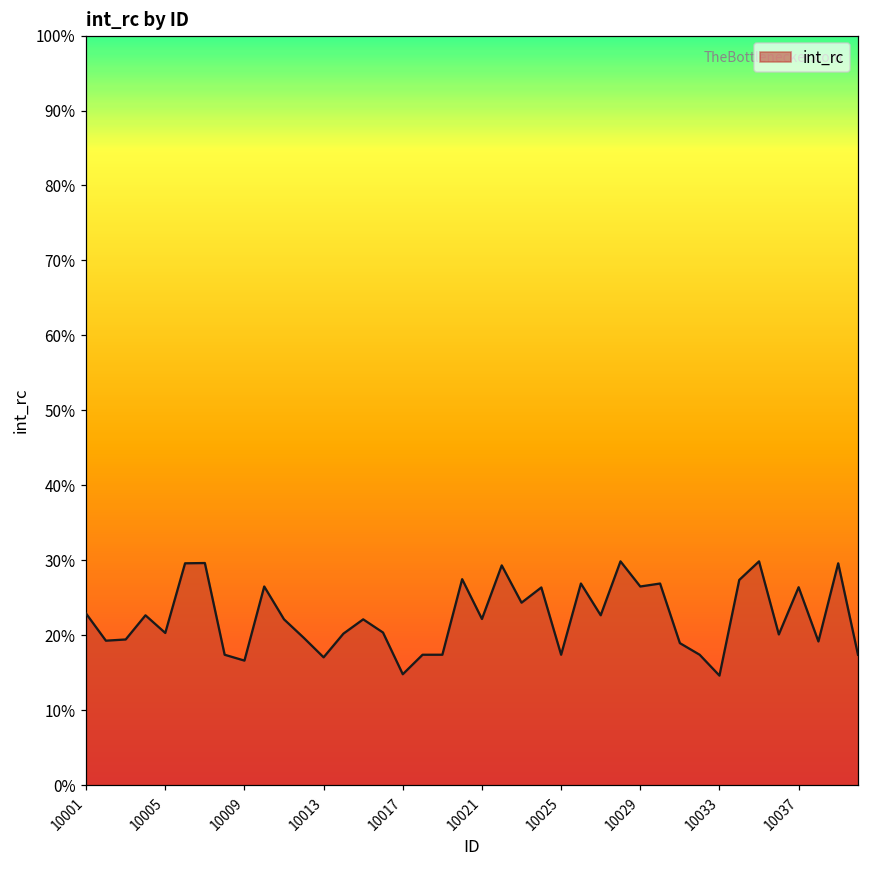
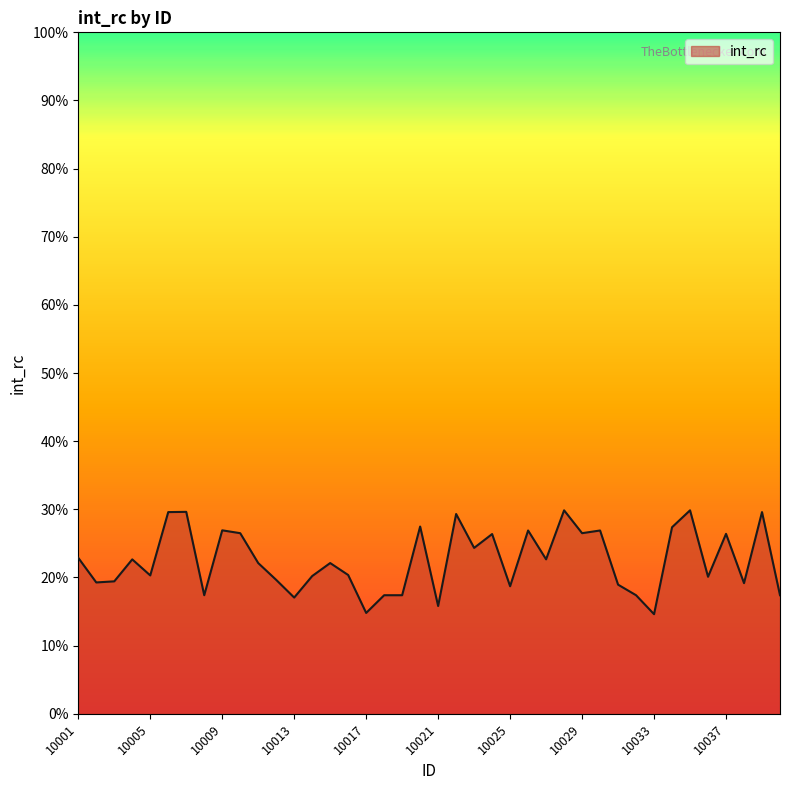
  {
    "10001": "23%",
    "10005": "20%",
-   "10009": "17%",
+   "10009": "27%",
    "10013": "17%",
    "10017": "15%",
-   "10021": "22%",
-   "10025": "17%",
+   "10021": "16%",
+   "10025": "19%",
    "10029": "27%",
    "10033": "15%",
    "10037": "26%"
  }
